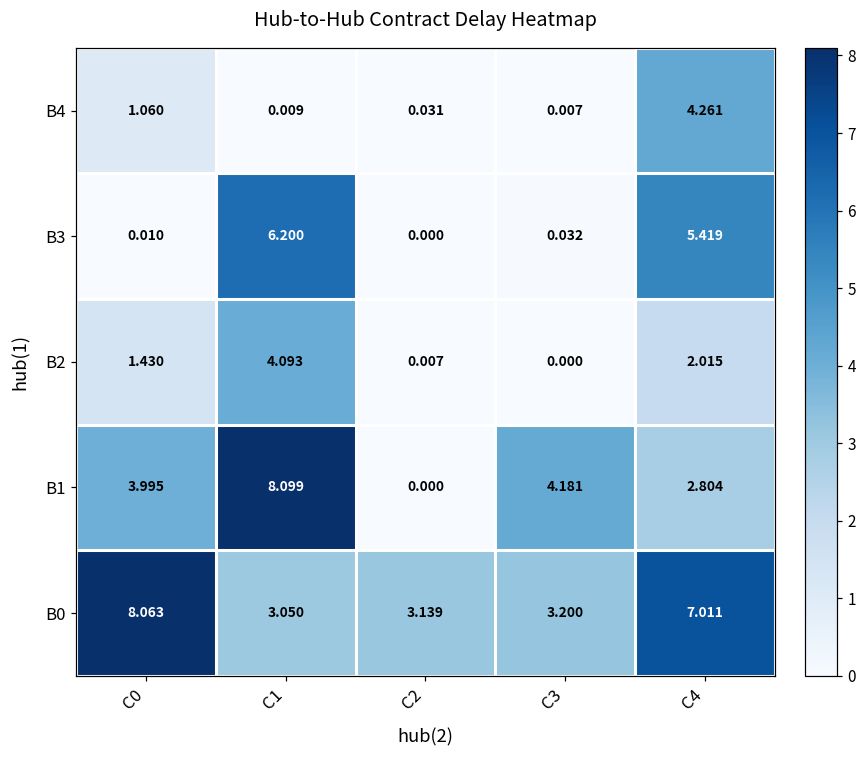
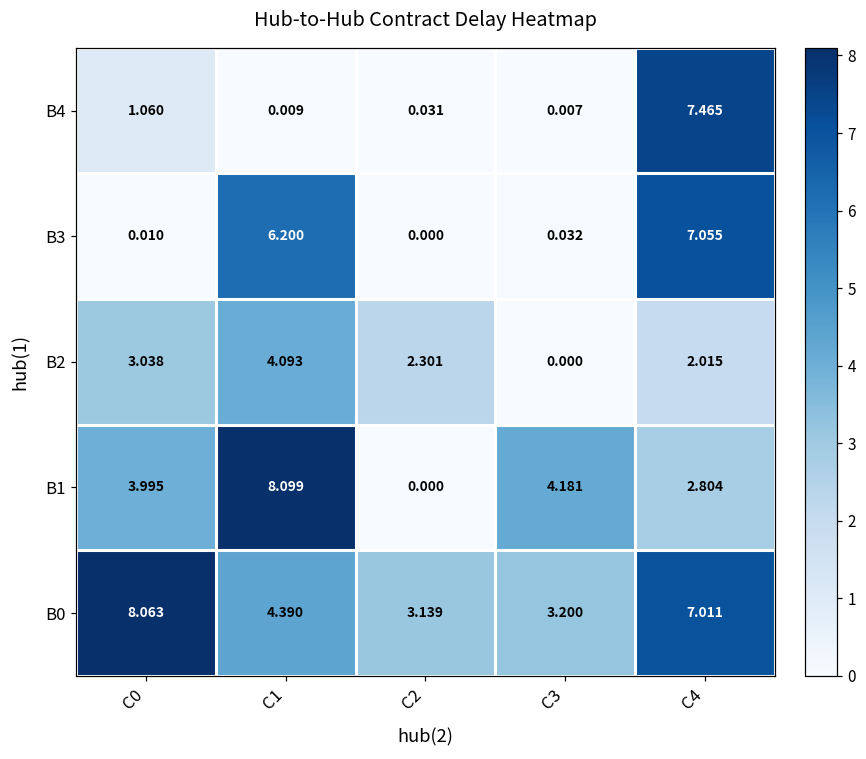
  {
    "B4": {
      "C0": 1.060,
      "C1": 0.009,
      "C2": 0.031,
      "C3": 0.007,
-     "C4": 4.261
+     "C4": 7.465
    },
    "B3": {
      "C0": 0.010,
      "C1": 6.200,
      "C2": 0.000,
      "C3": 0.032,
-     "C4": 5.419
+     "C4": 7.055
    },
    "B2": {
-     "C0": 1.430,
+     "C0": 3.038,
      "C1": 4.093,
-     "C2": 0.007,
+     "C2": 2.301,
      "C3": 0.000,
      "C4": 2.015
    },
    "B1": {
      "C0": 3.995,
      "C1": 8.099,
      "C2": 0.000,
      "C3": 4.181,
      "C4": 2.804
    },
    "B0": {
      "C0": 8.063,
-     "C1": 3.050,
+     "C1": 4.390,
      "C2": 3.139,
      "C3": 3.200,
      "C4": 7.011
    }
  }
